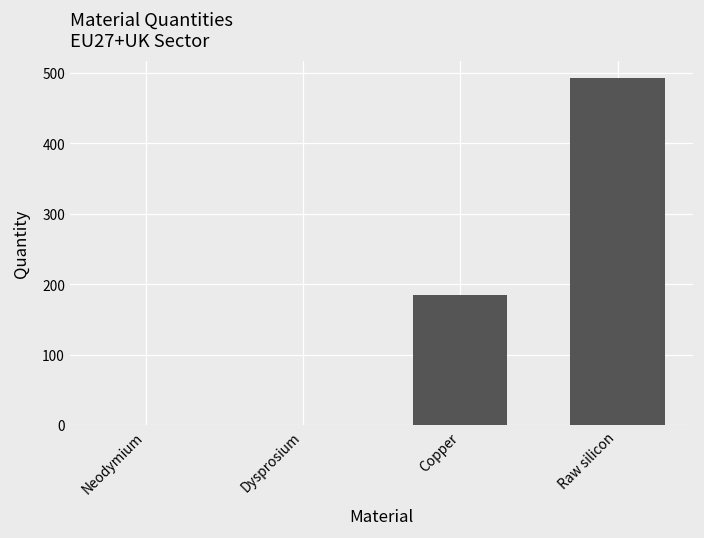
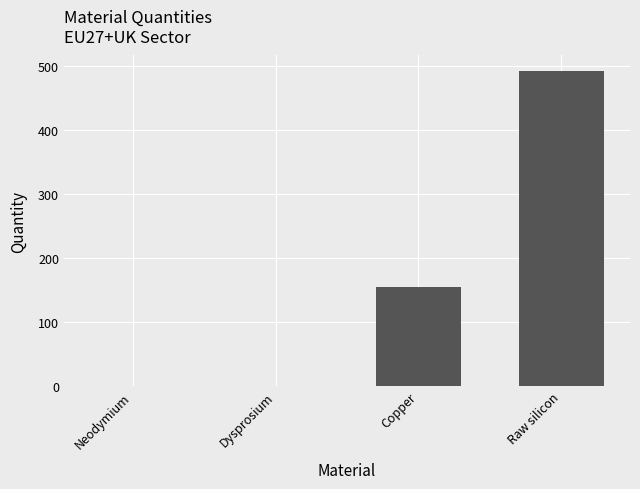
  {
-   "Copper": 180,
+   "Copper": 160,
    "Raw silicon": 490
  }
